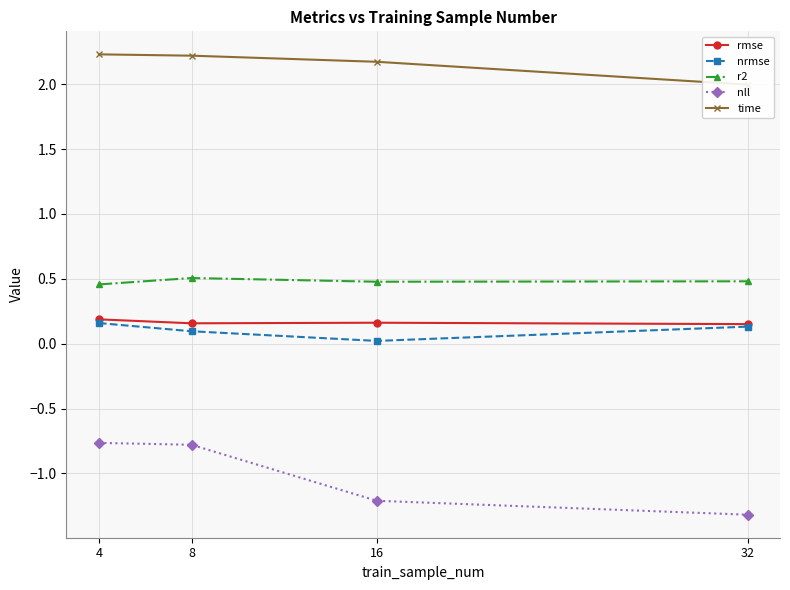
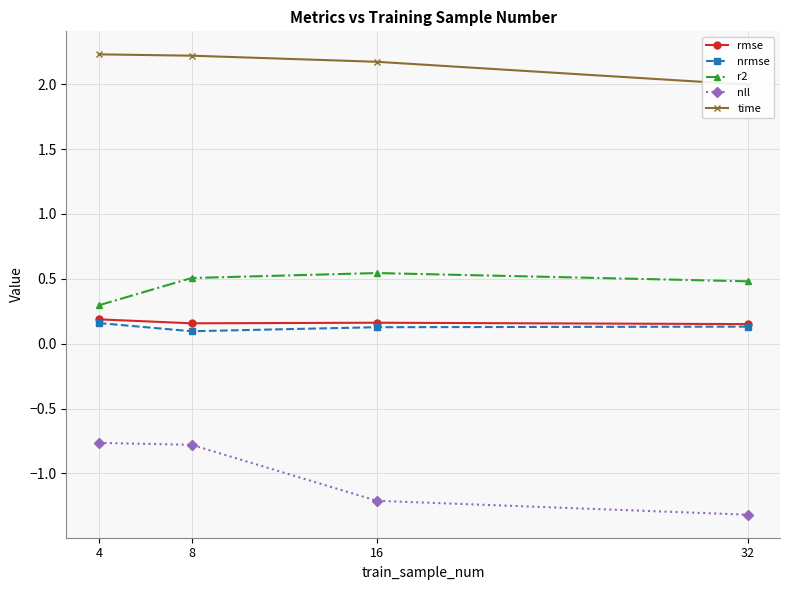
  {
    "rmse": {
      "4": 0.19,
      "8": 0.16,
      "16": 0.16
    },
    "nrmse": {
      "4": 0.16,
      "8": 0.10,
-     "16": 0.02
+     "16": 0.13
    },
    "r2": {
-     "4": 0.46,
+     "4": 0.30,
      "8": 0.51,
-     "16": 0.48,
+     "16": 0.54,
      "32": 0.48
    },
    "nll": {
      "4": -0.76,
      "8": -0.78,
      "16": -1.21,
      "32": -1.32
    },
    "time": {
      "4": 2.23,
      "8": 2.22,
      "16": 2.17
    }
  }
